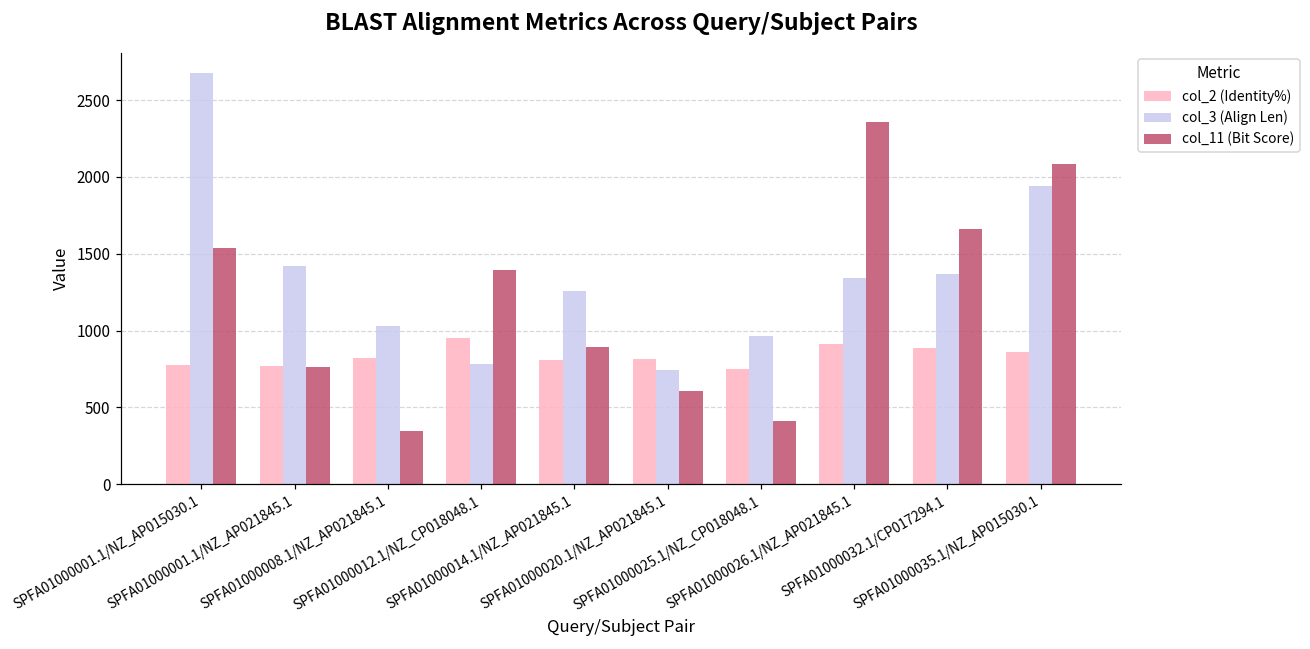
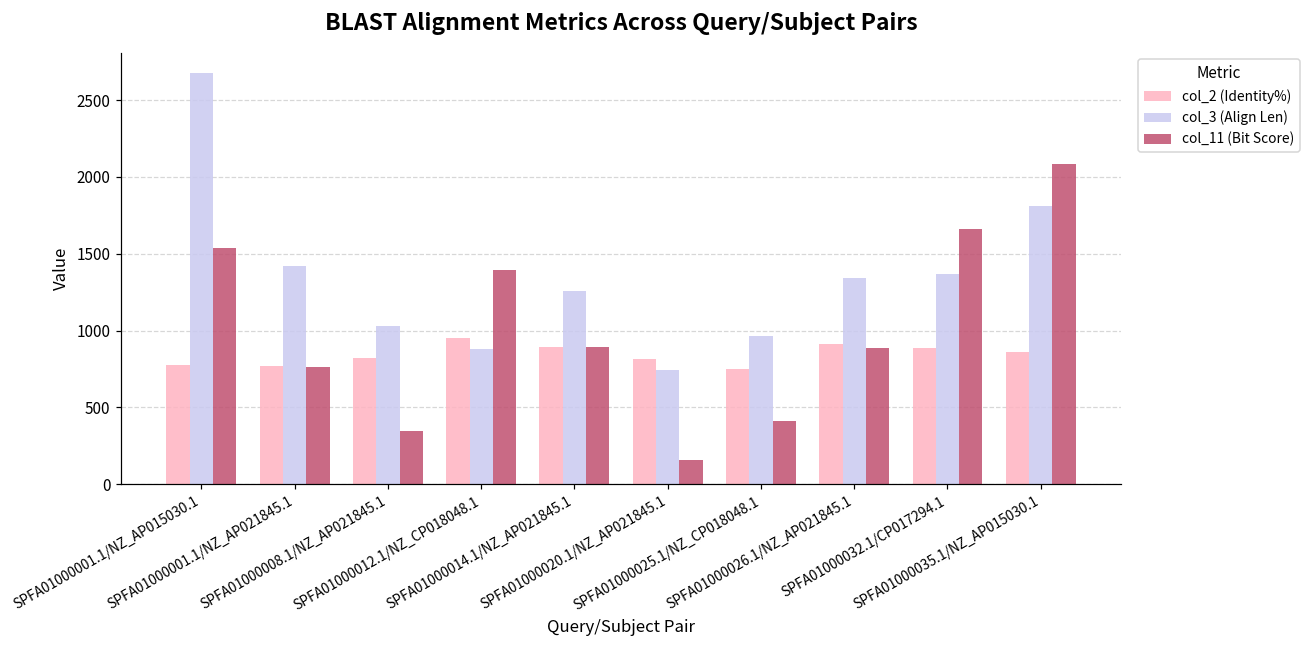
  {
    "col_2 (Identity%)": {
      "SPFA01000001.1/NZ_AP015030.1": 780,
      "SPFA01000001.1/NZ_AP021845.1": 770,
      "SPFA01000008.1/NZ_AP021845.1": 820,
      "SPFA01000012.1/NZ_CP018048.1": 950,
-     "SPFA01000014.1/NZ_AP021845.1": 810,
+     "SPFA01000014.1/NZ_AP021845.1": 890,
      "SPFA01000020.1/NZ_AP021845.1": 820,
      "SPFA01000025.1/NZ_CP018048.1": 750,
      "SPFA01000026.1/NZ_AP021845.1": 910,
      "SPFA01000032.1/CP017294.1": 890,
      "SPFA01000035.1/NZ_AP015030.1": 860
    },
    "col_3 (Align Len)": {
      "SPFA01000001.1/NZ_AP015030.1": 2680,
      "SPFA01000001.1/NZ_AP021845.1": 1420,
      "SPFA01000008.1/NZ_AP021845.1": 1030,
-     "SPFA01000012.1/NZ_CP018048.1": 780,
+     "SPFA01000012.1/NZ_CP018048.1": 880,
      "SPFA01000014.1/NZ_AP021845.1": 1260,
      "SPFA01000020.1/NZ_AP021845.1": 740,
      "SPFA01000025.1/NZ_CP018048.1": 960,
      "SPFA01000026.1/NZ_AP021845.1": 1340,
      "SPFA01000032.1/CP017294.1": 1370,
-     "SPFA01000035.1/NZ_AP015030.1": 1940
+     "SPFA01000035.1/NZ_AP015030.1": 1810
    },
    "col_11 (Bit Score)": {
      "SPFA01000001.1/NZ_AP015030.1": 1540,
      "SPFA01000001.1/NZ_AP021845.1": 760,
      "SPFA01000008.1/NZ_AP021845.1": 350,
      "SPFA01000012.1/NZ_CP018048.1": 1390,
      "SPFA01000014.1/NZ_AP021845.1": 900,
-     "SPFA01000020.1/NZ_AP021845.1": 600,
+     "SPFA01000020.1/NZ_AP021845.1": 160,
      "SPFA01000025.1/NZ_CP018048.1": 410,
-     "SPFA01000026.1/NZ_AP021845.1": 2360,
+     "SPFA01000026.1/NZ_AP021845.1": 890,
      "SPFA01000032.1/CP017294.1": 1660,
      "SPFA01000035.1/NZ_AP015030.1": 2080
    }
  }
